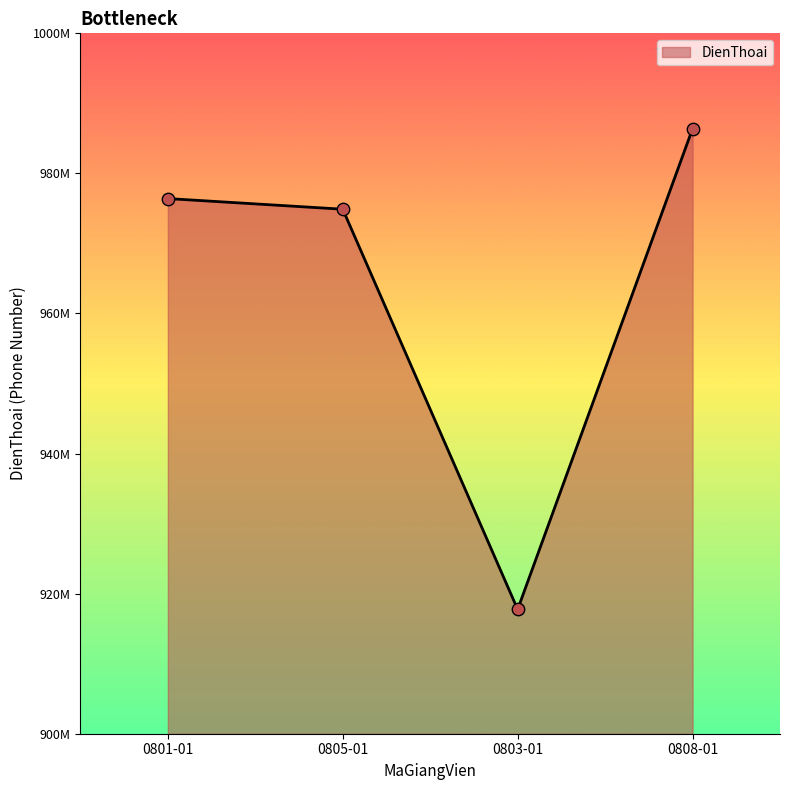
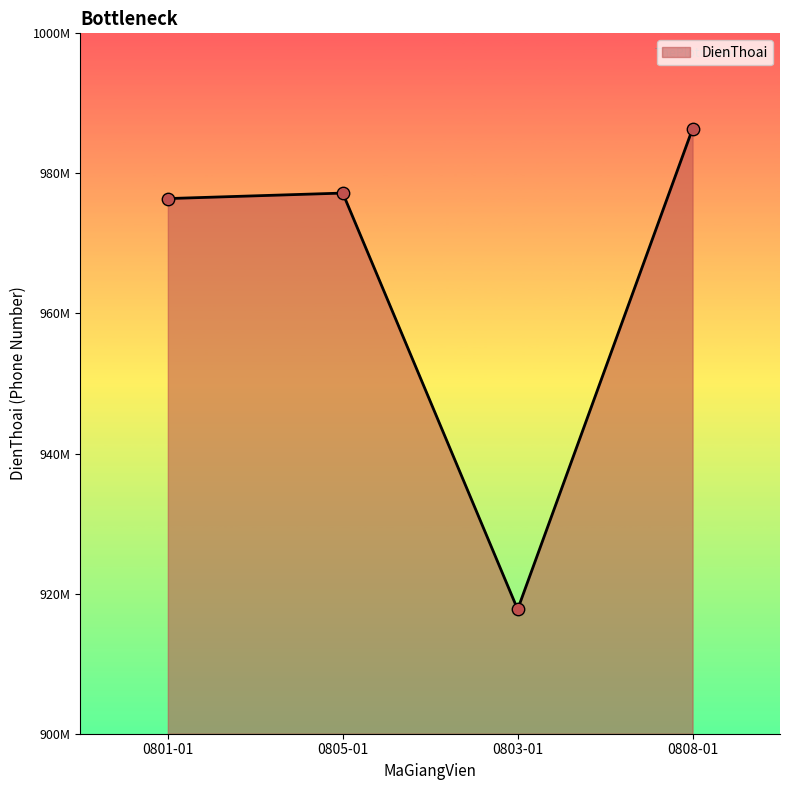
  {
    "0801-01": 976000000,
-   "0805-01": 975000000,
+   "0805-01": 977000000,
    "0803-01": 918000000,
    "0808-01": 986000000
  }
